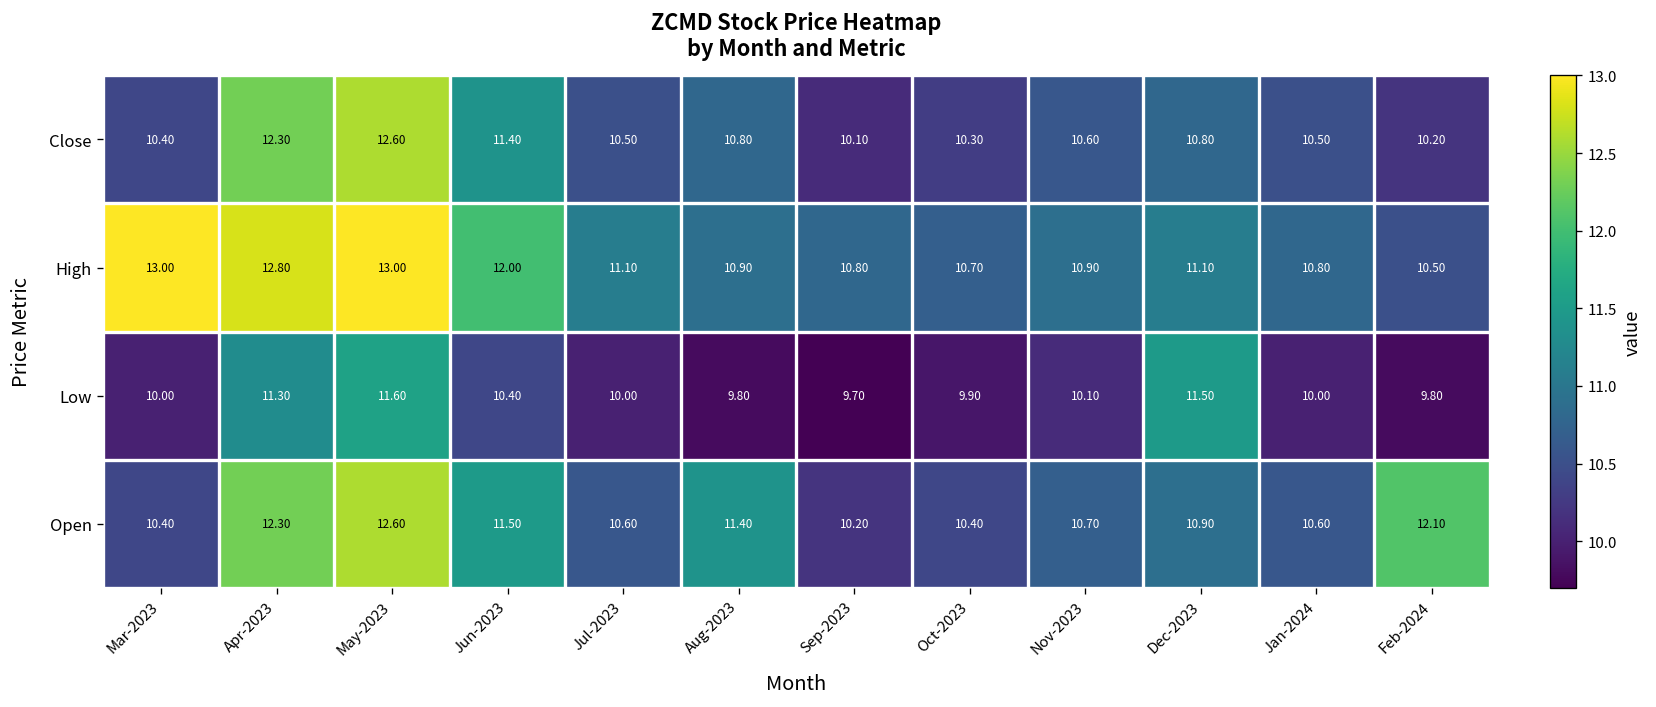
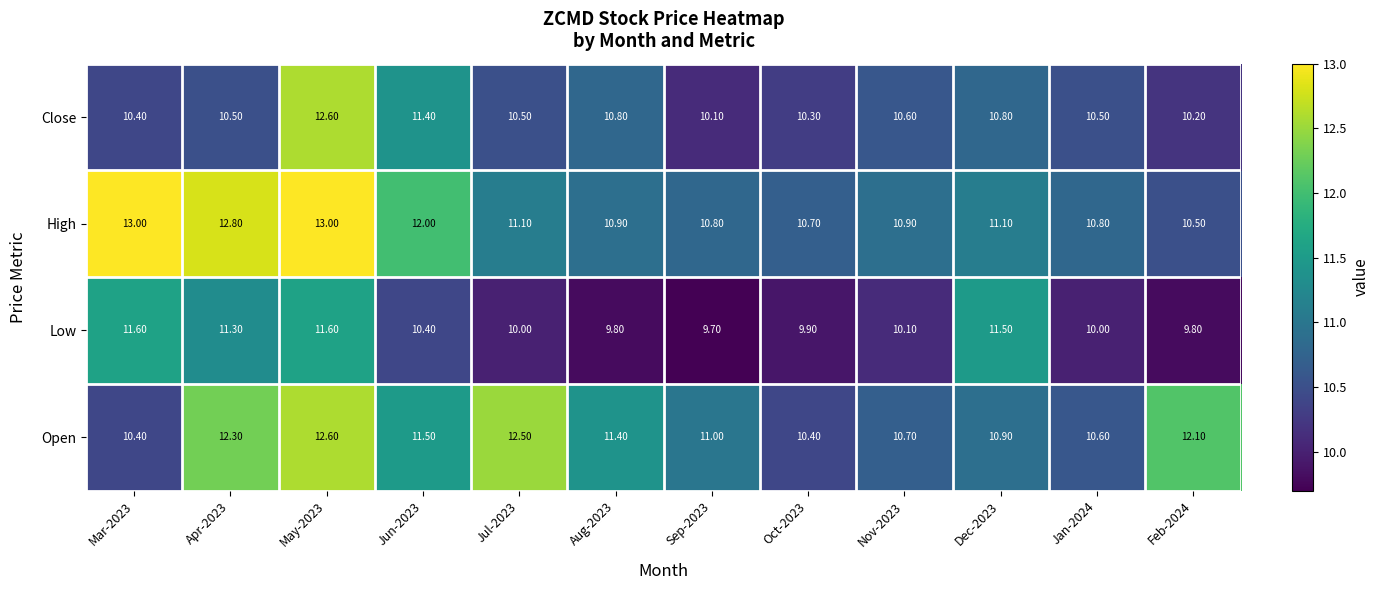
  {
    "Close": {
      "Mar-2023": 10.40,
-     "Apr-2023": 12.30,
+     "Apr-2023": 10.50,
      "May-2023": 12.60,
      "Jun-2023": 11.40,
      "Jul-2023": 10.50,
      "Aug-2023": 10.80,
      "Sep-2023": 10.10,
      "Oct-2023": 10.30,
      "Nov-2023": 10.60,
      "Dec-2023": 10.80,
      "Jan-2024": 10.50,
      "Feb-2024": 10.20
    },
    "High": {
      "Mar-2023": 13.00,
      "Apr-2023": 12.80,
      "May-2023": 13.00,
      "Jun-2023": 12.00,
      "Jul-2023": 11.10,
      "Aug-2023": 10.90,
      "Sep-2023": 10.80,
      "Oct-2023": 10.70,
      "Nov-2023": 10.90,
      "Dec-2023": 11.10,
      "Jan-2024": 10.80,
      "Feb-2024": 10.50
    },
    "Low": {
-     "Mar-2023": 10.00,
+     "Mar-2023": 11.60,
      "Apr-2023": 11.30,
      "May-2023": 11.60,
      "Jun-2023": 10.40,
      "Jul-2023": 10.00,
      "Aug-2023": 9.80,
      "Sep-2023": 9.70,
      "Oct-2023": 9.90,
      "Nov-2023": 10.10,
      "Dec-2023": 11.50,
      "Jan-2024": 10.00,
      "Feb-2024": 9.80
    },
    "Open": {
      "Mar-2023": 10.40,
      "Apr-2023": 12.30,
      "May-2023": 12.60,
      "Jun-2023": 11.50,
-     "Jul-2023": 10.60,
+     "Jul-2023": 12.50,
      "Aug-2023": 11.40,
-     "Sep-2023": 10.20,
+     "Sep-2023": 11.00,
      "Oct-2023": 10.40,
      "Nov-2023": 10.70,
      "Dec-2023": 10.90,
      "Jan-2024": 10.60,
      "Feb-2024": 12.10
    }
  }
